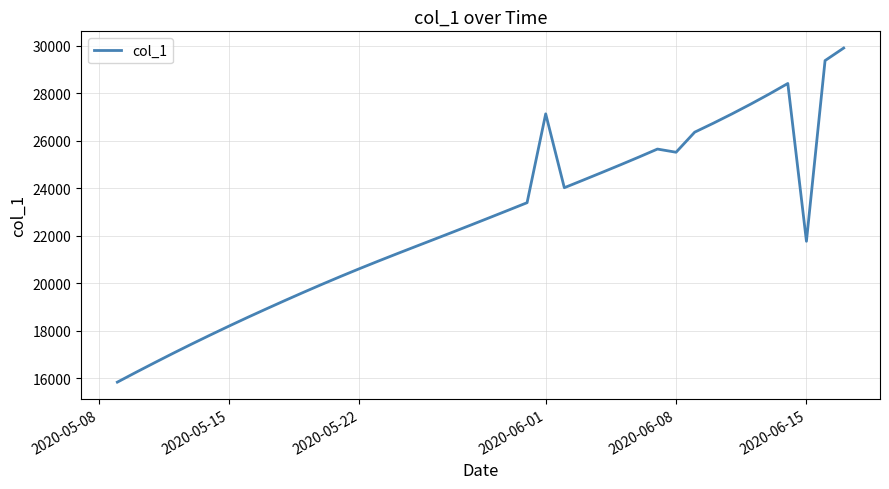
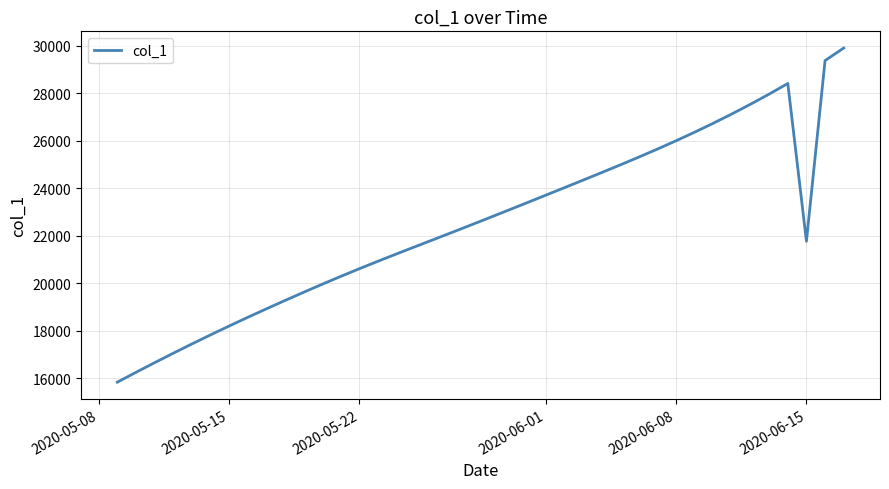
  {
    "2020-05-15": 18200,
    "2020-05-22": 20600,
-   "2020-06-01": 27100,
-   "2020-06-08": 25500,
+   "2020-06-01": 23700,
+   "2020-06-08": 26000,
    "2020-06-15": 21800
  }
